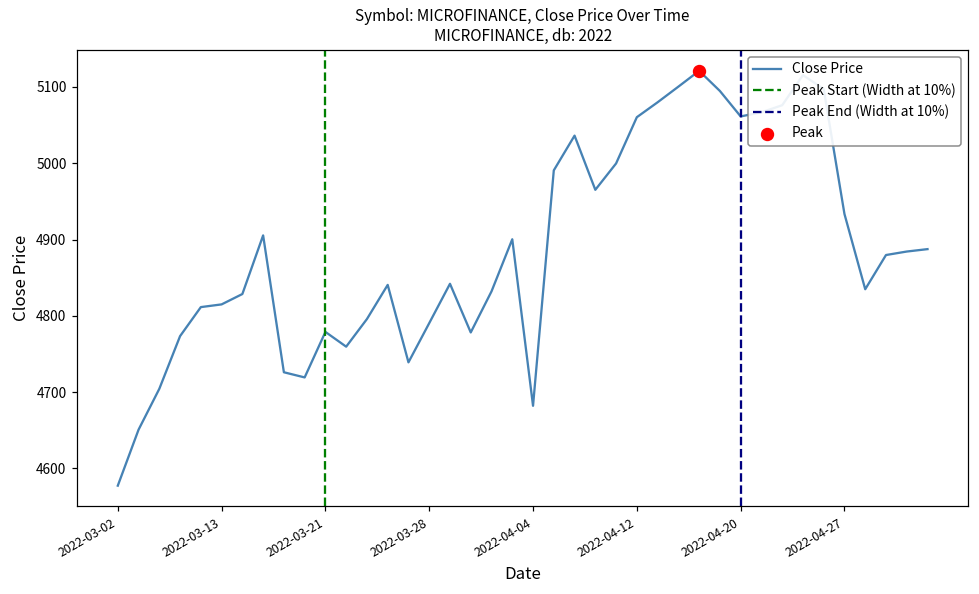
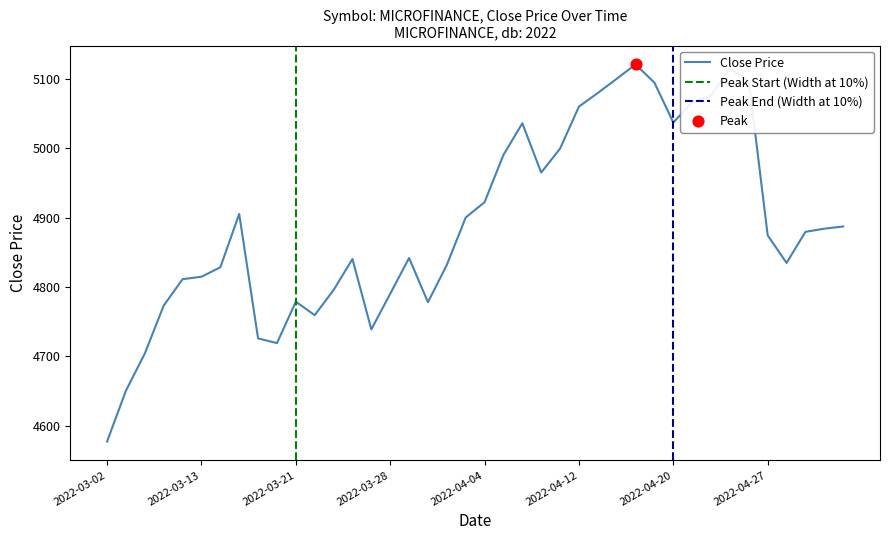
  {
    "Close Price": {
      "2022-03-02": 4580,
      "2022-03-13": 4820,
      "2022-03-21": 4780,
      "2022-03-28": 4790,
-     "2022-04-04": 4680,
+     "2022-04-04": 4920,
      "2022-04-12": 5060,
-     "2022-04-20": 5060,
-     "2022-04-27": 4930
+     "2022-04-20": 5040,
+     "2022-04-27": 4870
    }
  }
